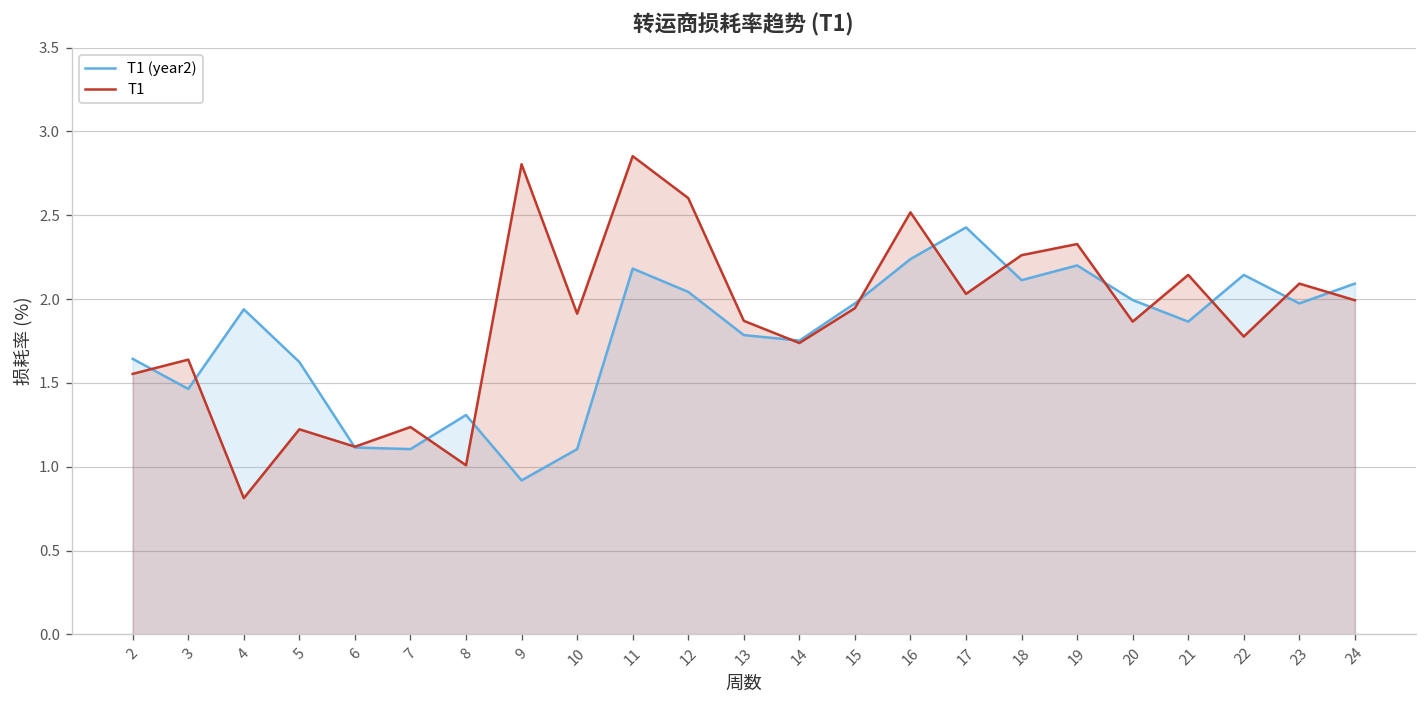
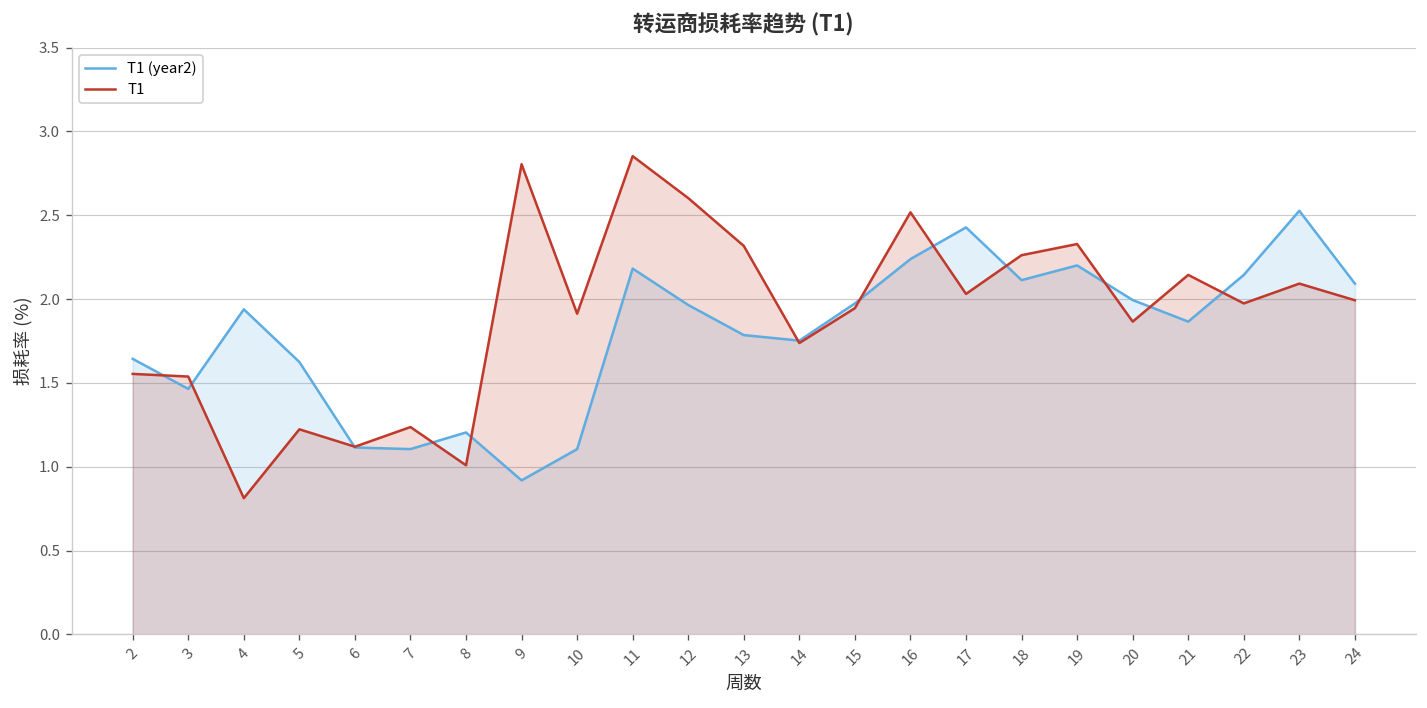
  {
    "T1 (year2)": {
      "2": 1.64,
      "3": 1.46,
      "4": 1.94,
      "5": 1.62,
      "7": 1.11,
-     "8": 1.31,
+     "8": 1.20,
      "9": 0.92,
      "10": 1.11,
      "11": 2.18,
-     "12": 2.04,
+     "12": 1.96,
      "13": 1.79,
      "15": 1.97,
      "16": 2.24,
      "17": 2.43,
      "18": 2.11,
      "19": 2.20,
      "20": 1.99,
      "21": 1.87,
      "22": 2.14,
-     "23": 1.97,
+     "23": 2.53,
      "24": 2.09
    },
    "T1": {
      "2": 1.55,
-     "3": 1.64,
+     "3": 1.54,
      "4": 0.81,
      "5": 1.22,
      "7": 1.24,
      "8": 1.01,
      "9": 2.80,
      "10": 1.91,
      "11": 2.85,
      "12": 2.60,
-     "13": 1.87,
+     "13": 2.32,
      "15": 1.95,
      "16": 2.52,
      "17": 2.03,
      "18": 2.26,
      "19": 2.33,
      "20": 1.87,
      "21": 2.14,
-     "22": 1.78,
+     "22": 1.97,
      "23": 2.09,
      "24": 1.99
    }
  }
